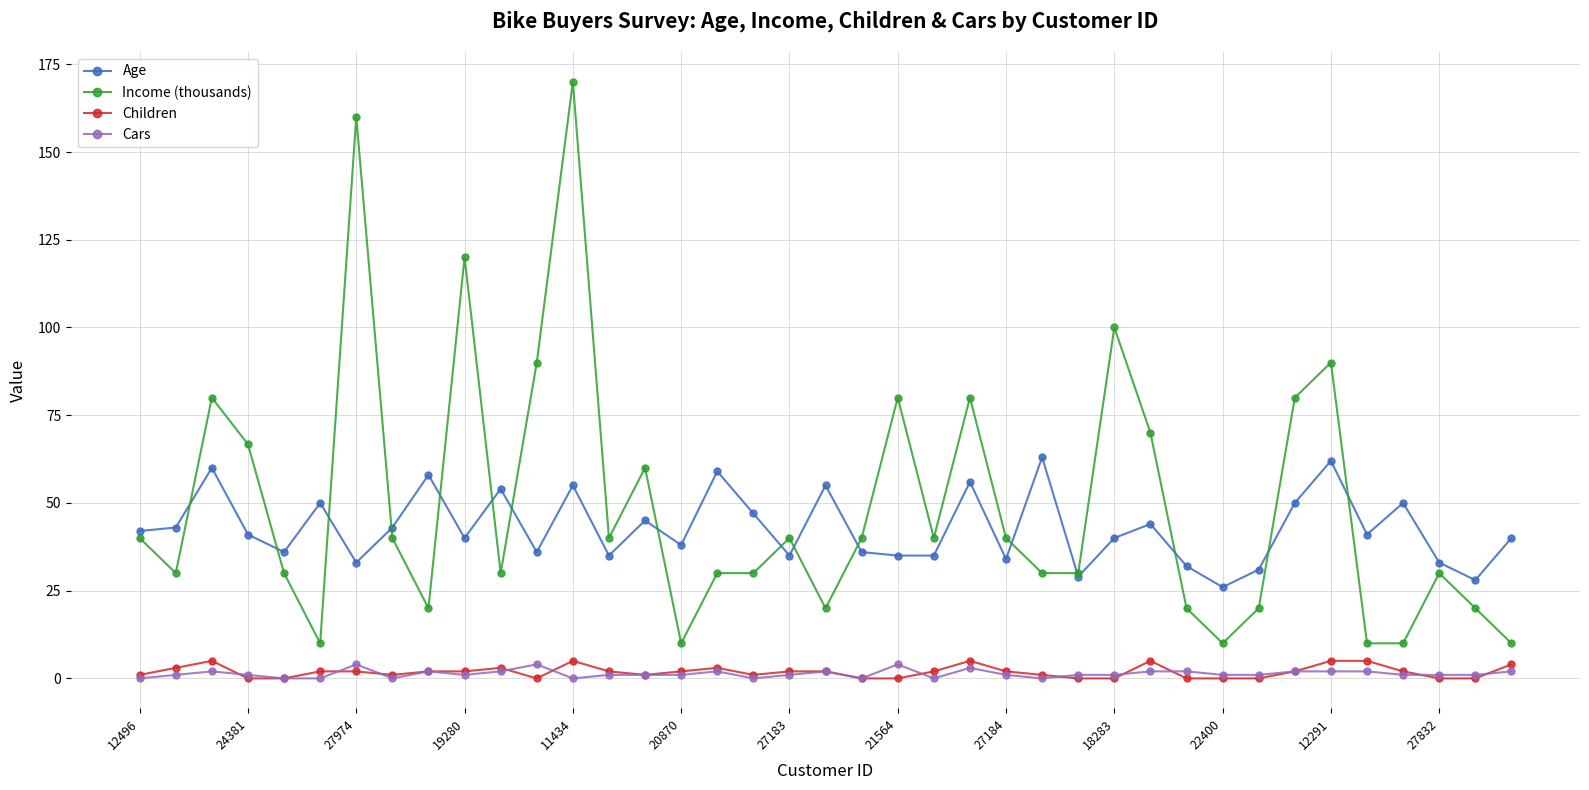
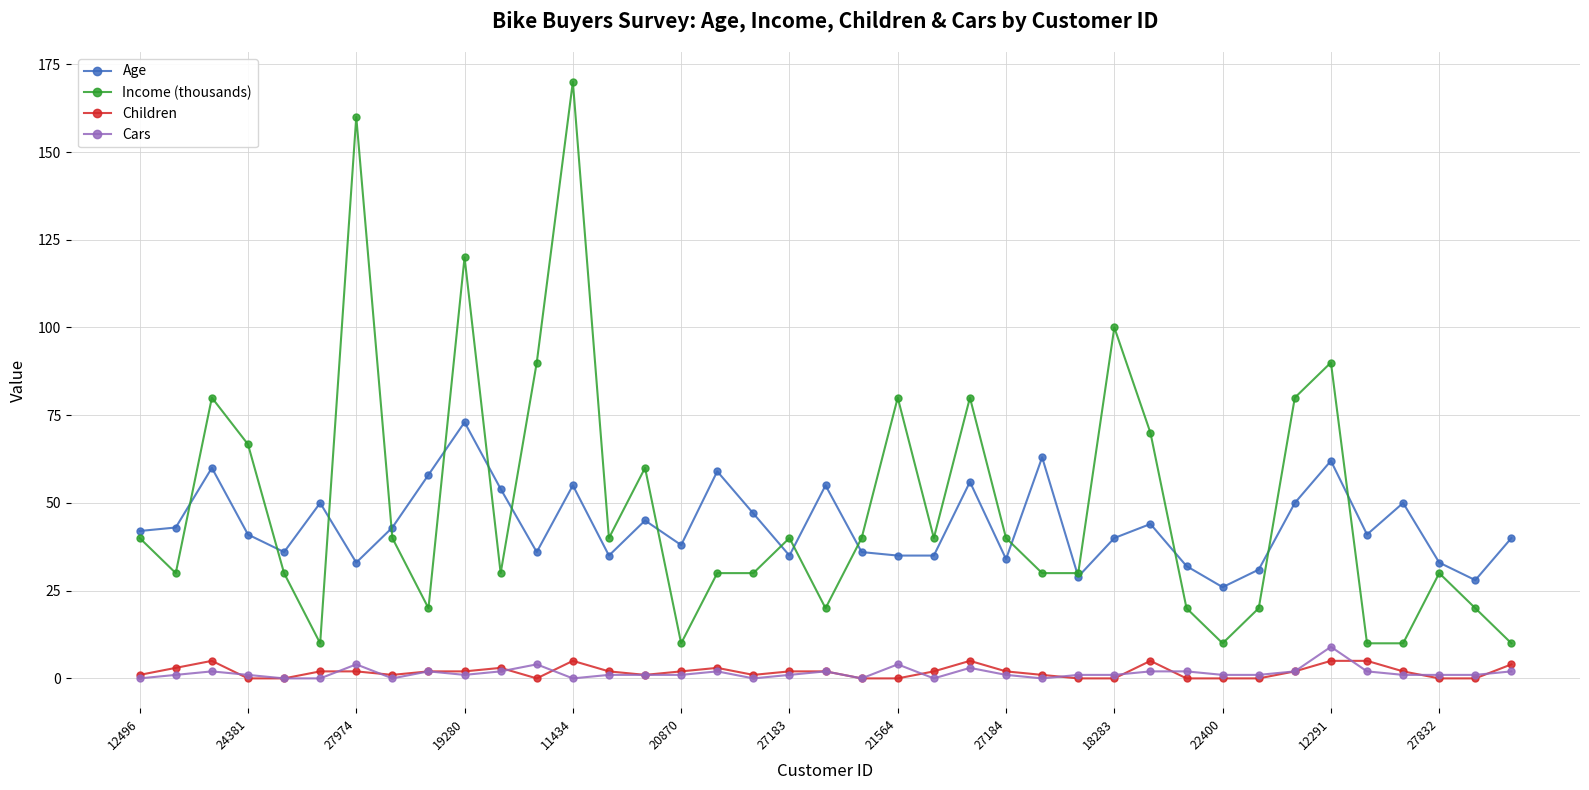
  {
    "Age": {
      "12496": 42,
      "24381": 41,
      "27974": 33,
-     "19280": 40,
+     "19280": 73,
      "11434": 55,
      "20870": 38,
      "27183": 35,
      "21564": 35,
      "27184": 34,
      "18283": 40,
      "22400": 26,
      "12291": 62,
      "27832": 33
    },
    "Income (thousands)": {
      "12496": 40,
      "24381": 67,
      "27974": 160,
      "19280": 120,
      "11434": 170,
      "20870": 10,
      "27183": 40,
      "21564": 80,
      "27184": 40,
      "18283": 100,
      "22400": 10,
      "12291": 90,
      "27832": 30
    },
    "Children": {
      "12496": 1,
      "24381": 0,
      "27974": 2,
      "19280": 2,
      "11434": 5,
      "20870": 2,
      "27183": 2,
      "21564": 0,
      "27184": 2,
      "18283": 0,
      "22400": 0,
      "12291": 5,
      "27832": 0
    },
    "Cars": {
      "12496": 0,
      "24381": 1,
      "27974": 4,
      "19280": 1,
      "11434": 0,
      "20870": 1,
      "27183": 1,
      "21564": 4,
      "27184": 1,
      "18283": 1,
      "22400": 1,
-     "12291": 2,
+     "12291": 9,
      "27832": 1
    }
  }
